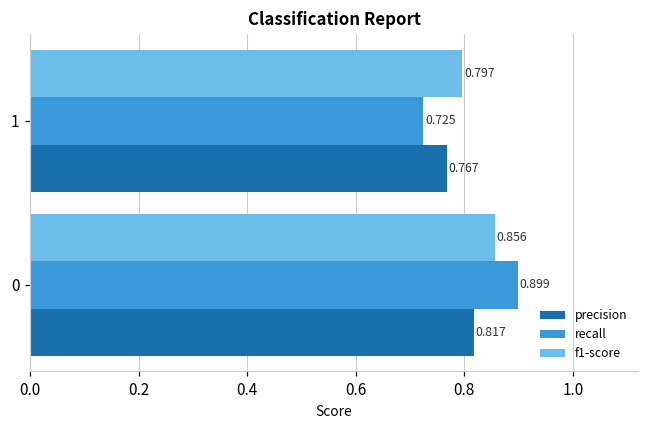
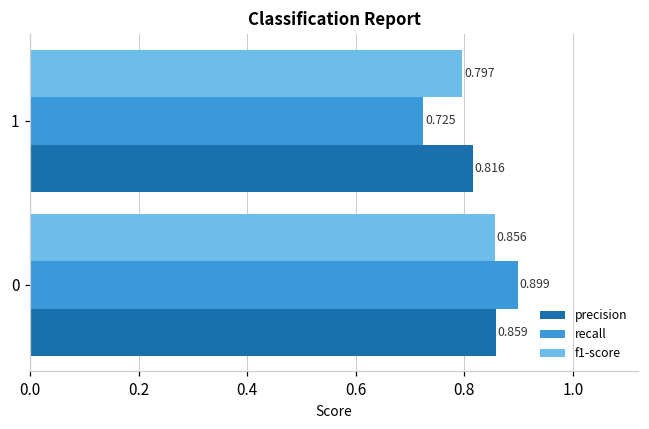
  {
    "precision": {
-     "1": 0.767,
-     "0": 0.817
+     "1": 0.816,
+     "0": 0.859
    },
    "recall": {
      "1": 0.725,
      "0": 0.899
    },
    "f1-score": {
      "1": 0.797,
      "0": 0.856
    }
  }
